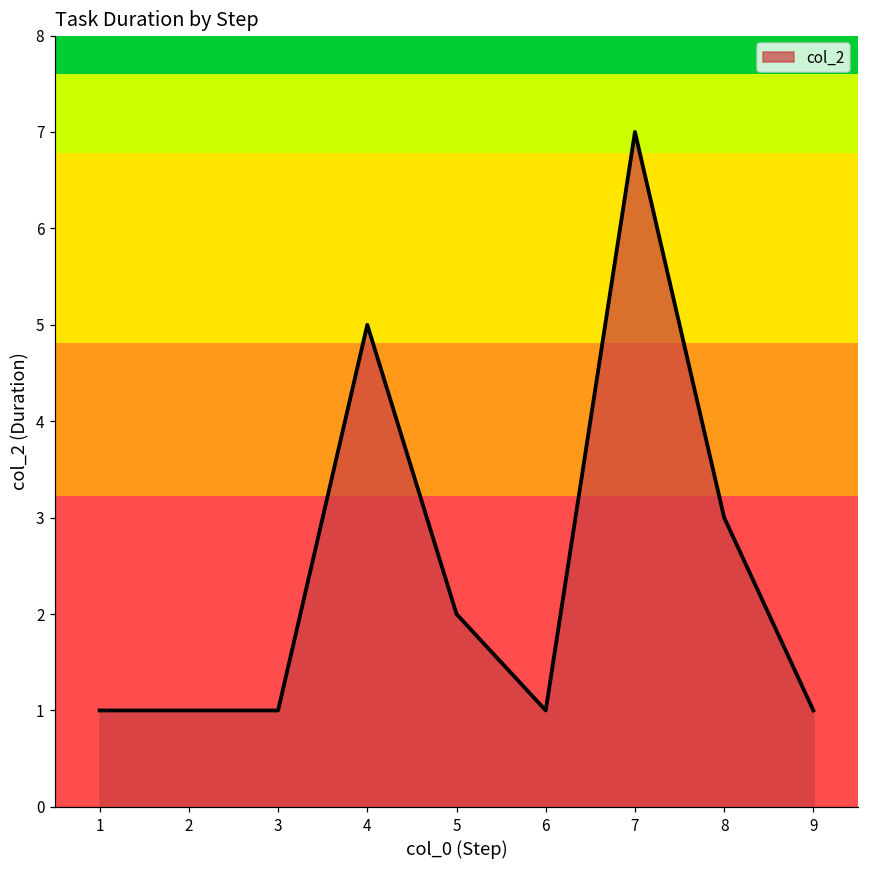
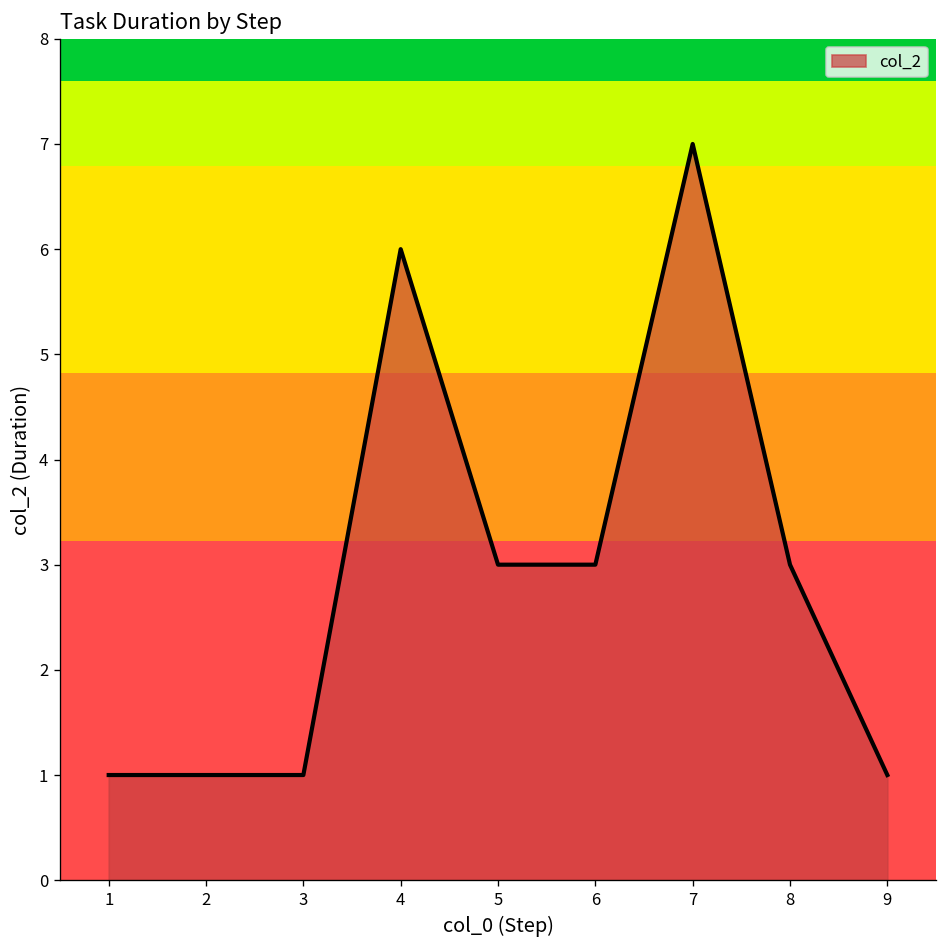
  {
    "1": 1,
    "2": 1,
    "3": 1,
-   "4": 5,
-   "5": 2,
-   "6": 1,
+   "4": 6,
+   "5": 3,
+   "6": 3,
    "7": 7,
    "8": 3,
    "9": 1
  }
